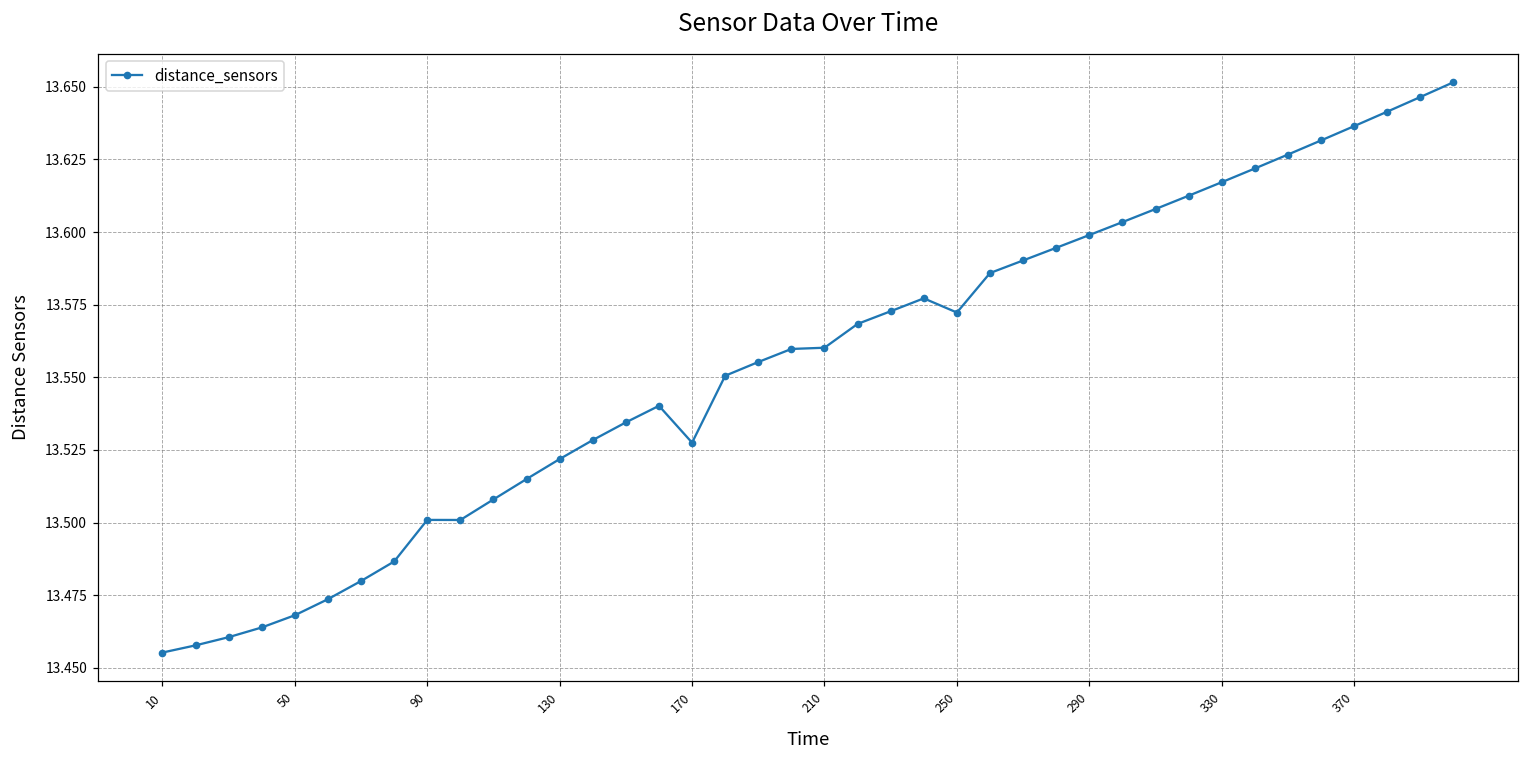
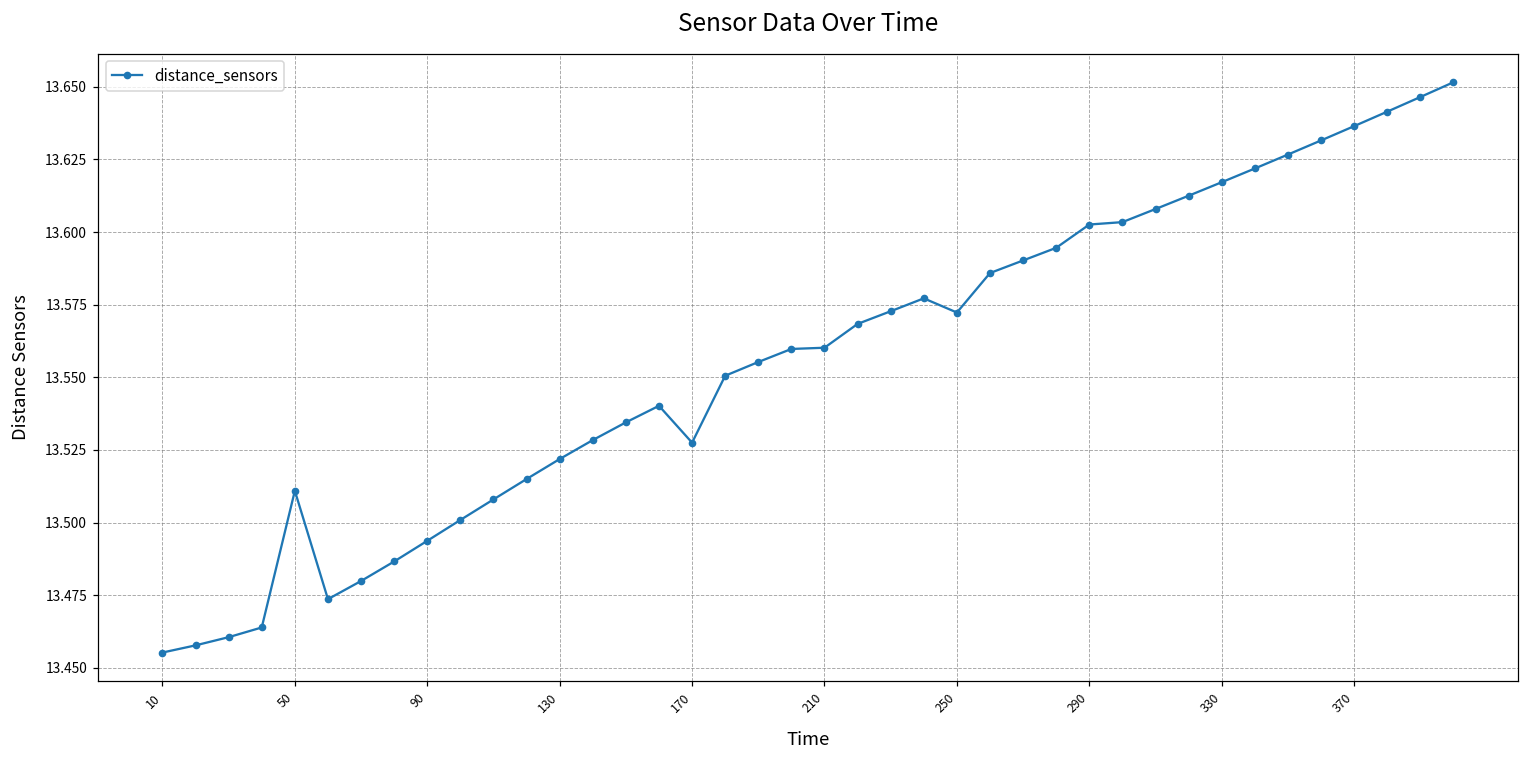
  {
    "10": 13.455,
-   "50": 13.468,
-   "90": 13.501,
+   "50": 13.511,
+   "90": 13.494,
    "130": 13.522,
    "170": 13.527,
    "210": 13.560,
    "250": 13.572,
-   "290": 13.599,
+   "290": 13.603,
    "330": 13.617,
    "370": 13.636
  }
